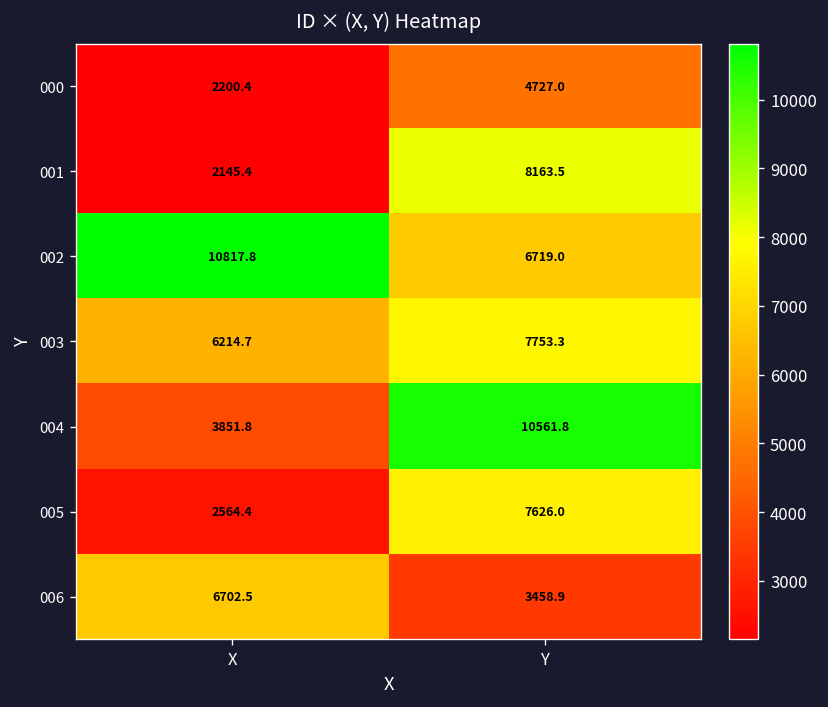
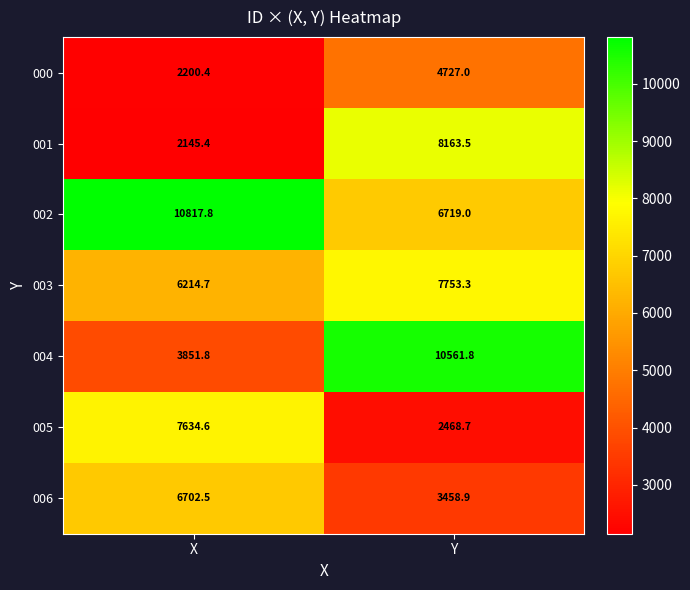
  {
    "000": {
      "X": 2200.4,
      "Y": 4727.0
    },
    "001": {
      "X": 2145.4,
      "Y": 8163.5
    },
    "002": {
      "X": 10817.8,
      "Y": 6719.0
    },
    "003": {
      "X": 6214.7,
      "Y": 7753.3
    },
    "004": {
      "X": 3851.8,
      "Y": 10561.8
    },
    "005": {
-     "X": 2564.4,
-     "Y": 7626.0
+     "X": 7634.6,
+     "Y": 2468.7
    },
    "006": {
      "X": 6702.5,
      "Y": 3458.9
    }
  }
